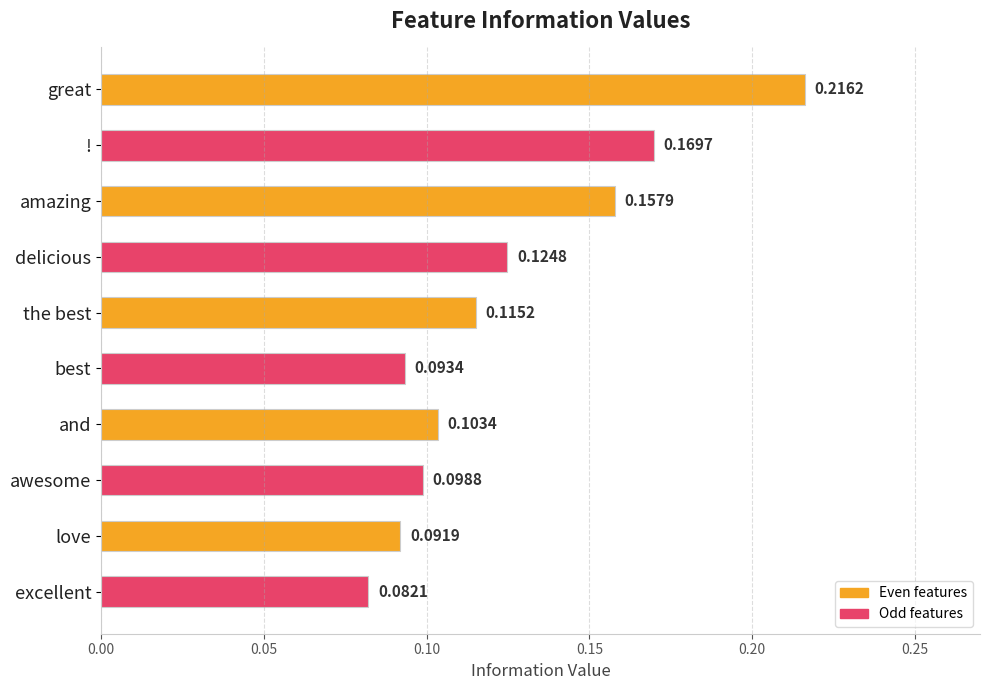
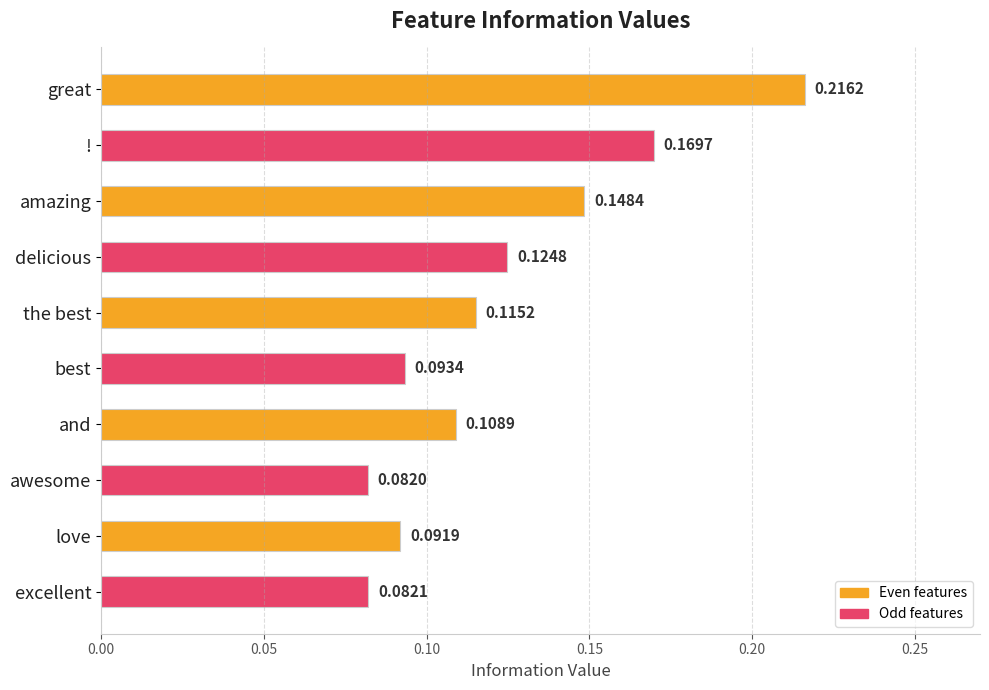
  {
    "great": 0.2162,
    "!": 0.1697,
-   "amazing": 0.1579,
+   "amazing": 0.1484,
    "delicious": 0.1248,
    "the best": 0.1152,
    "best": 0.0934,
-   "and": 0.1034,
-   "awesome": 0.0988,
+   "and": 0.1089,
+   "awesome": 0.0820,
    "love": 0.0919,
    "excellent": 0.0821
  }
